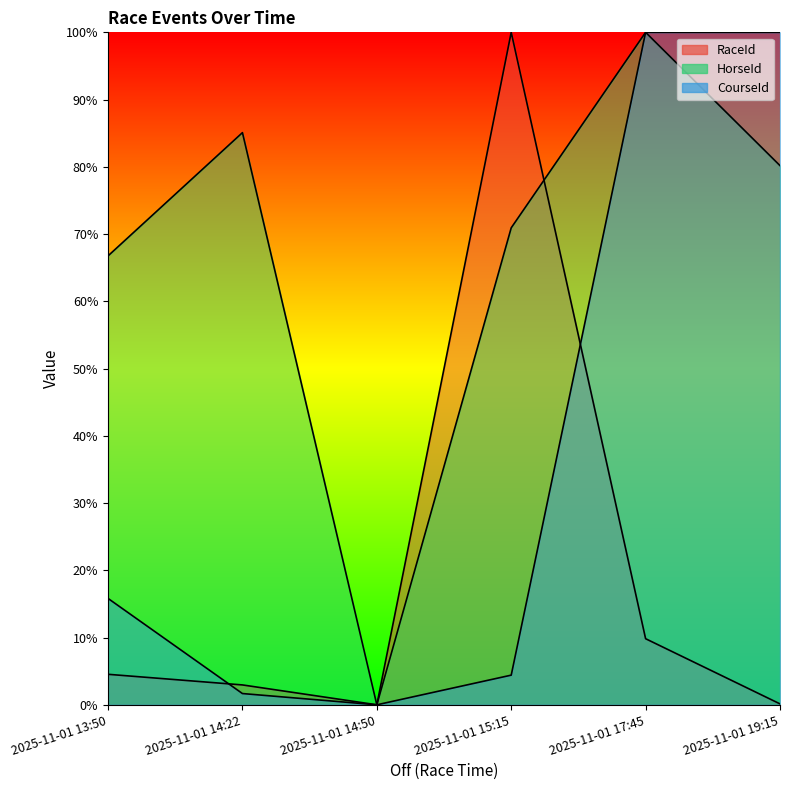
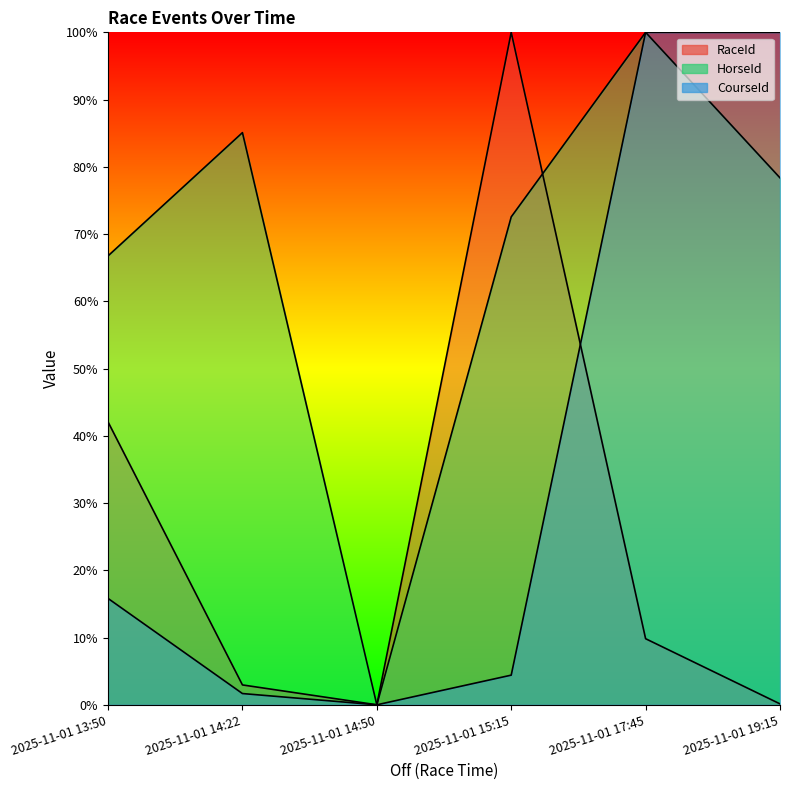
  {
    "RaceId": {
-     "2025-11-01 13:50": "5%",
+     "2025-11-01 13:50": "42%",
      "2025-11-01 14:22": "3%",
      "2025-11-01 15:15": "100%",
      "2025-11-01 17:45": "10%",
      "2025-11-01 19:15": "0%"
    },
    "HorseId": {
      "2025-11-01 13:50": "67%",
      "2025-11-01 14:22": "85%",
-     "2025-11-01 15:15": "71%",
-     "2025-11-01 19:15": "80%"
+     "2025-11-01 15:15": "73%",
+     "2025-11-01 19:15": "78%"
    },
    "CourseId": {
      "2025-11-01 13:50": "16%",
      "2025-11-01 14:22": "2%",
      "2025-11-01 15:15": "4%",
      "2025-11-01 19:15": "100%"
    }
  }
